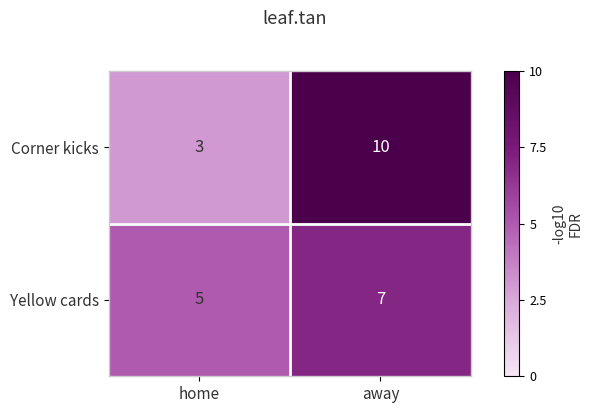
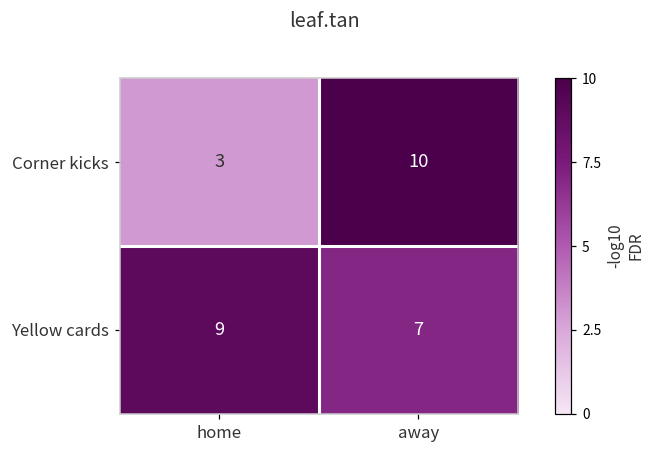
  {
    "Corner kicks": {
      "home": 3,
      "away": 10
    },
    "Yellow cards": {
-     "home": 5,
+     "home": 9,
      "away": 7
    }
  }
